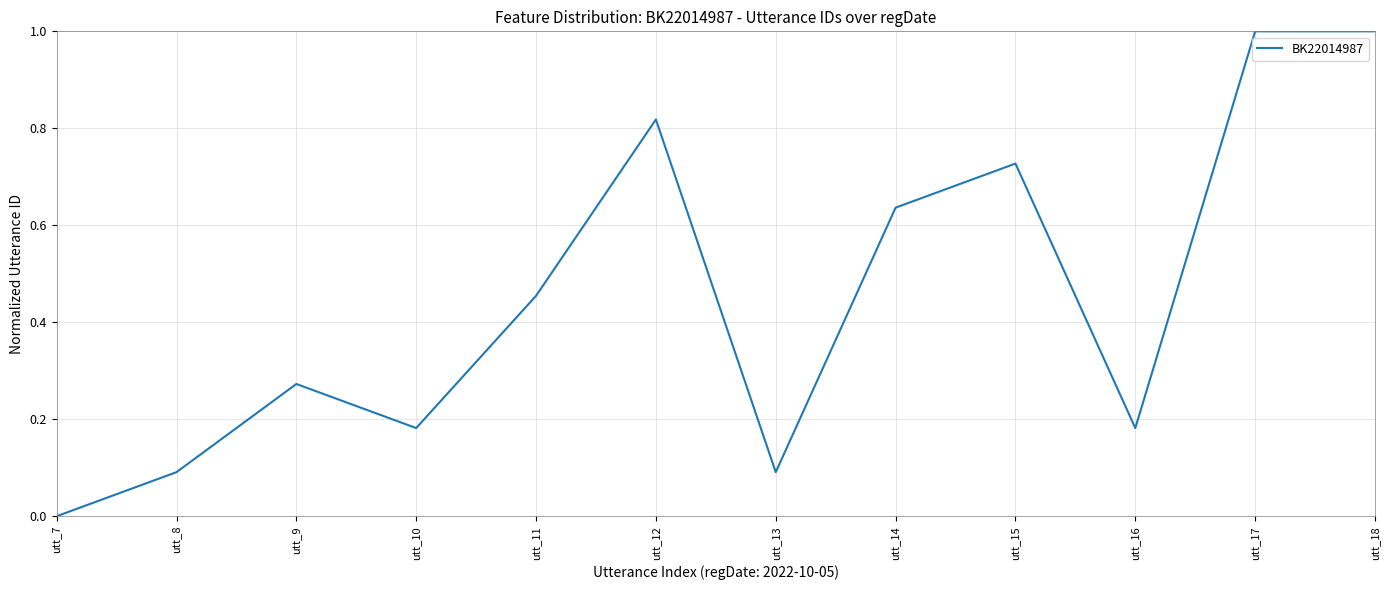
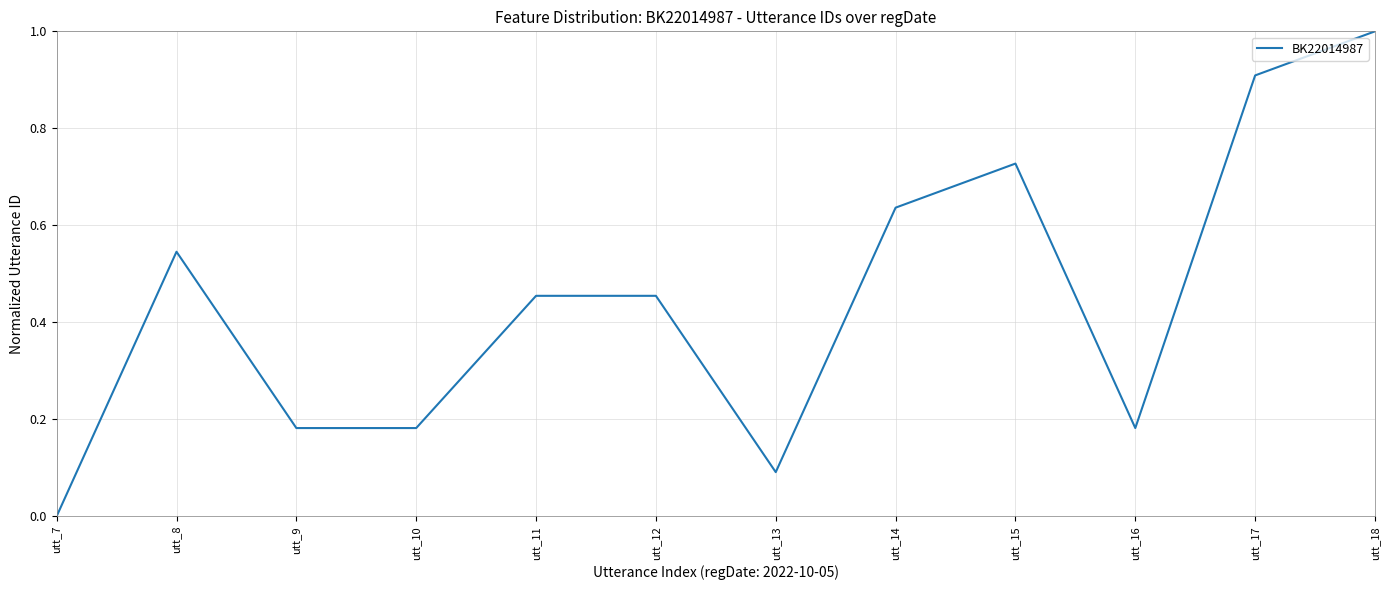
  {
    "utt_7": 0.00,
-   "utt_8": 0.09,
-   "utt_9": 0.27,
+   "utt_8": 0.55,
+   "utt_9": 0.18,
    "utt_10": 0.18,
    "utt_11": 0.45,
-   "utt_12": 0.82,
+   "utt_12": 0.45,
    "utt_13": 0.09,
    "utt_14": 0.64,
    "utt_15": 0.73,
    "utt_16": 0.18,
-   "utt_17": 1.00,
+   "utt_17": 0.91,
    "utt_18": 1.00
  }
